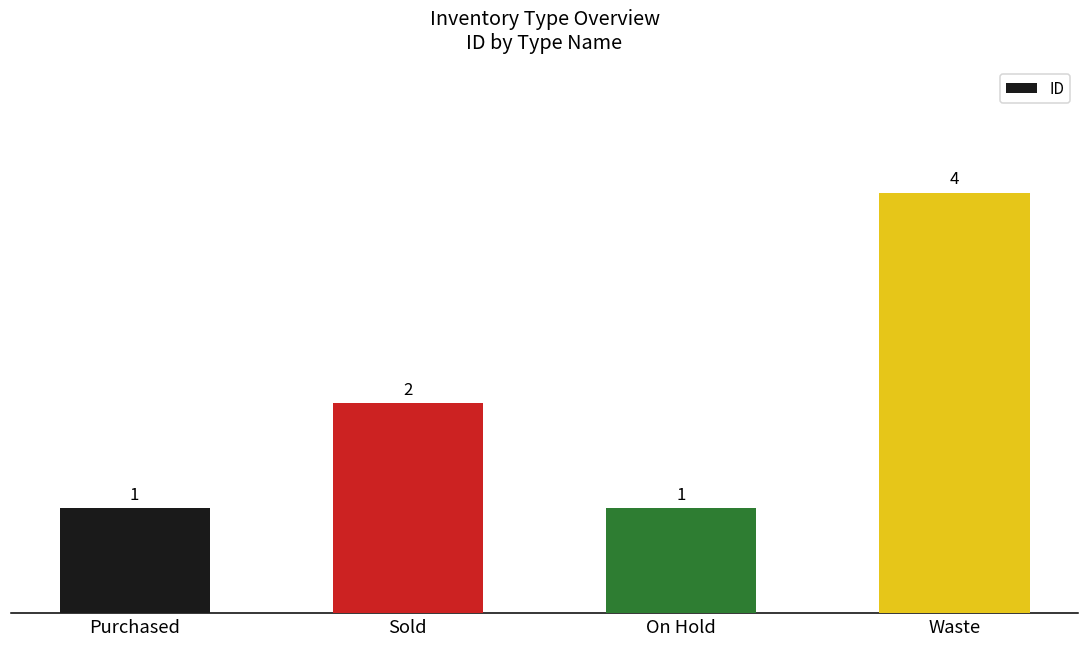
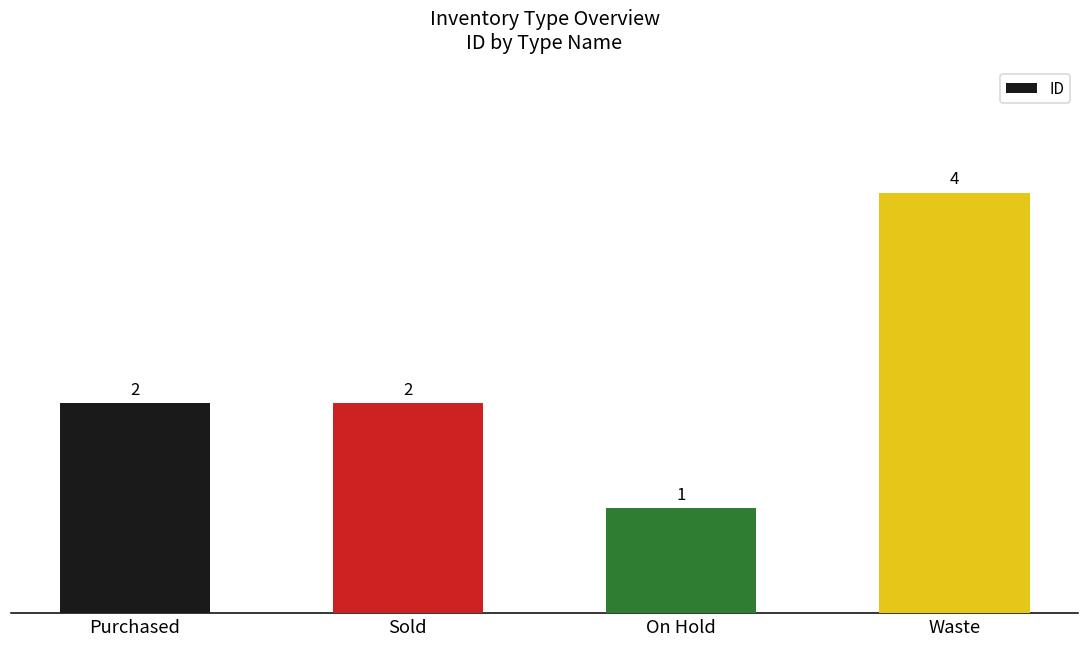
  {
-   "Purchased": 1,
+   "Purchased": 2,
    "Sold": 2,
    "On Hold": 1,
    "Waste": 4
  }
